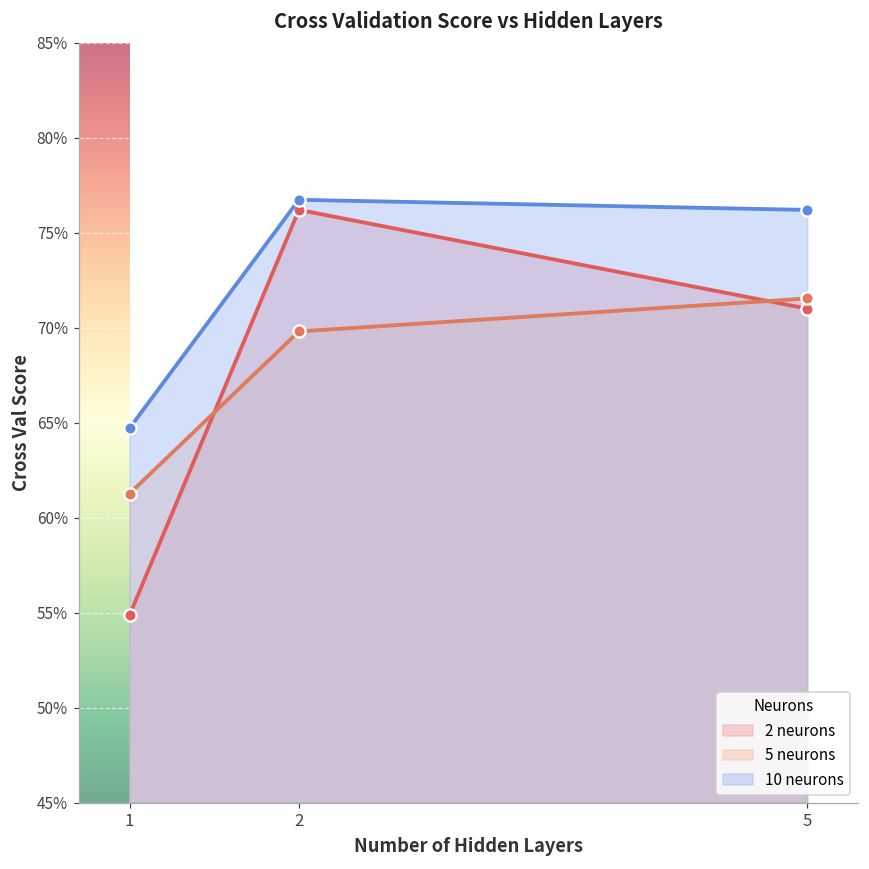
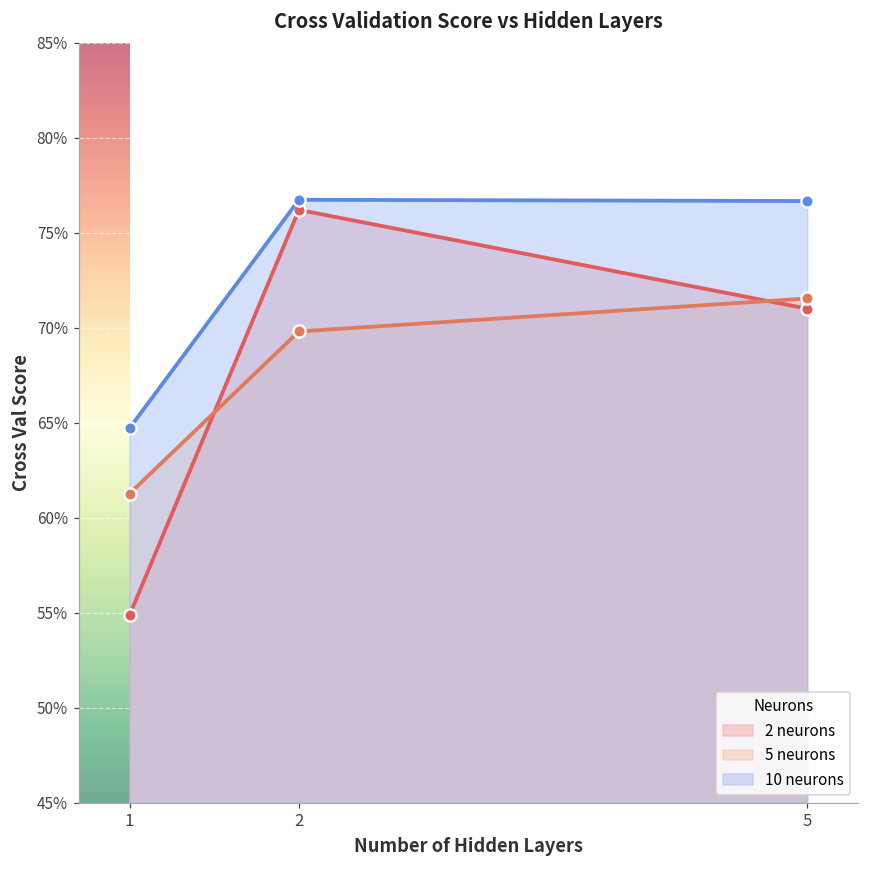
  {
    "10 neurons": {
      "1": "64.7%",
      "2": "76.7%",
-     "5": "76.2%"
+     "5": "76.7%"
    }
  }
